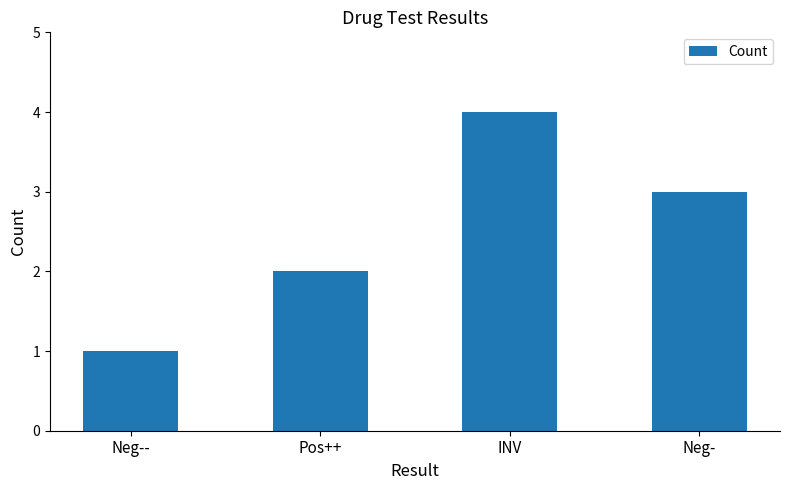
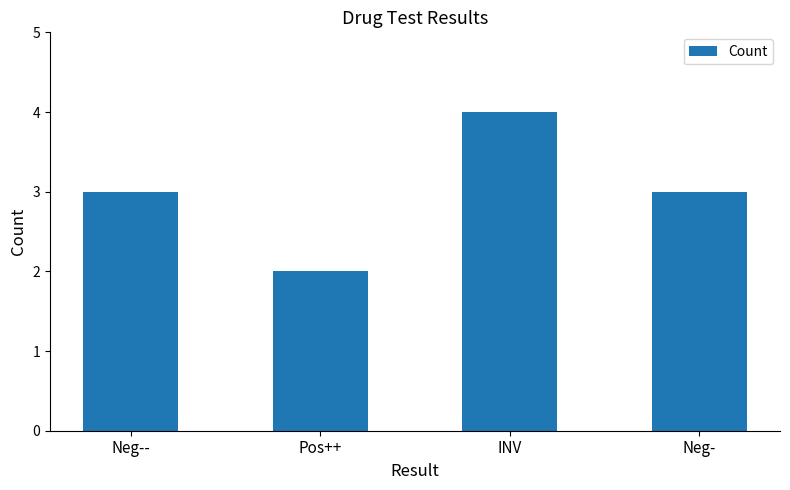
  {
-   "Neg--": 1,
+   "Neg--": 3,
    "Pos++": 2,
    "INV": 4,
    "Neg-": 3
  }
